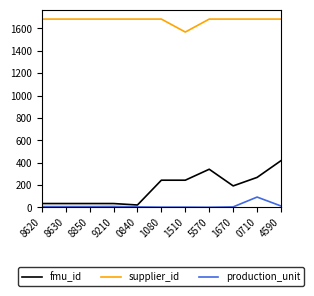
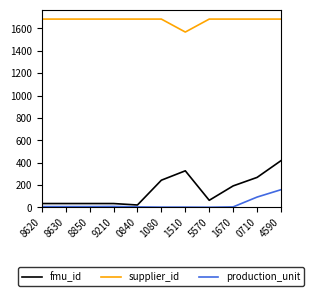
  {
    "fmu_id": {
      "8620": 30,
      "8630": 30,
      "8850": 30,
      "9210": 30,
      "1080": 240,
-     "1510": 240,
-     "5570": 340,
+     "1510": 330,
+     "5570": 60,
      "1670": 190,
      "0710": 270,
      "4590": 420
    },
    "supplier_id": {
      "8620": 1680,
      "8630": 1680,
      "8850": 1680,
      "9210": 1680,
      "0840": 1680,
      "1080": 1680,
      "1510": 1570,
      "5570": 1680,
      "1670": 1680,
      "0710": 1680,
      "4590": 1680
    },
    "production_unit": {
      "8620": 10,
      "8630": 10,
      "8850": 10,
      "9210": 10,
      "1080": 0,
      "1510": 0,
      "5570": 0,
      "1670": 0,
      "0710": 90,
-     "4590": 10
+     "4590": 160
    }
  }
